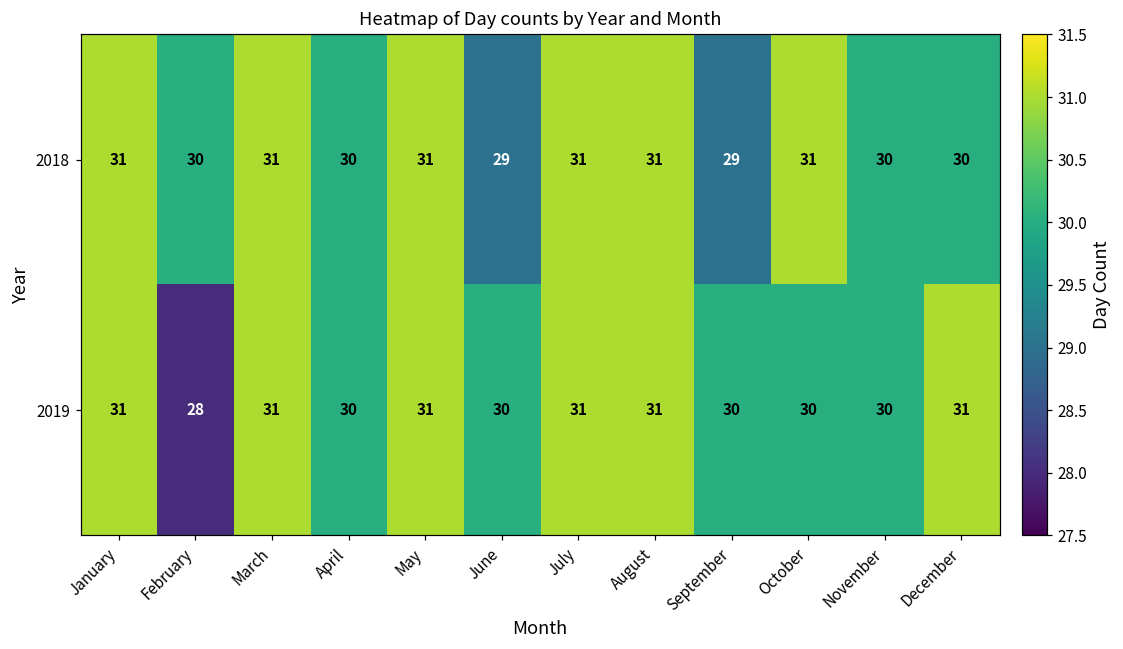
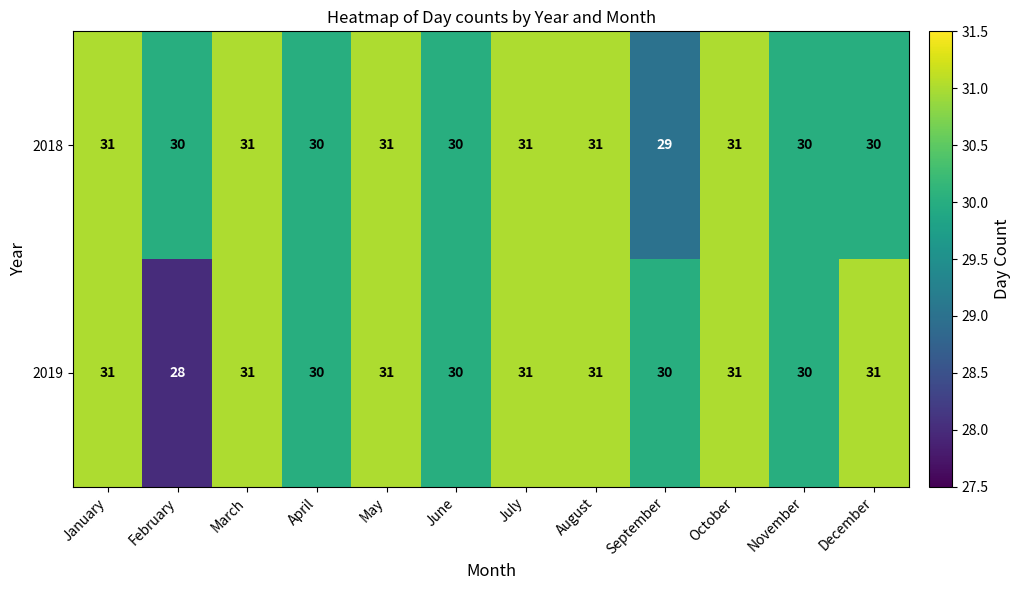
  {
    "2018": {
      "January": 31,
      "February": 30,
      "March": 31,
      "April": 30,
      "May": 31,
-     "June": 29,
+     "June": 30,
      "July": 31,
      "August": 31,
      "September": 29,
      "October": 31,
      "November": 30,
      "December": 30
    },
    "2019": {
      "January": 31,
      "February": 28,
      "March": 31,
      "April": 30,
      "May": 31,
      "June": 30,
      "July": 31,
      "August": 31,
      "September": 30,
-     "October": 30,
+     "October": 31,
      "November": 30,
      "December": 31
    }
  }
